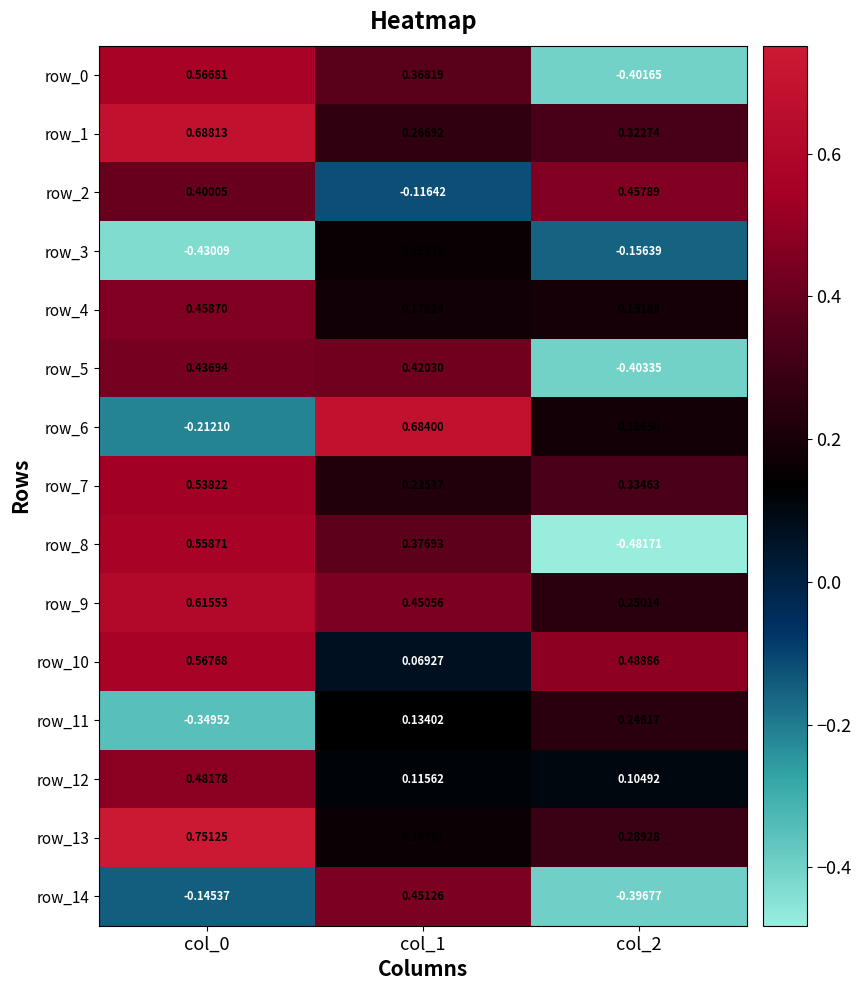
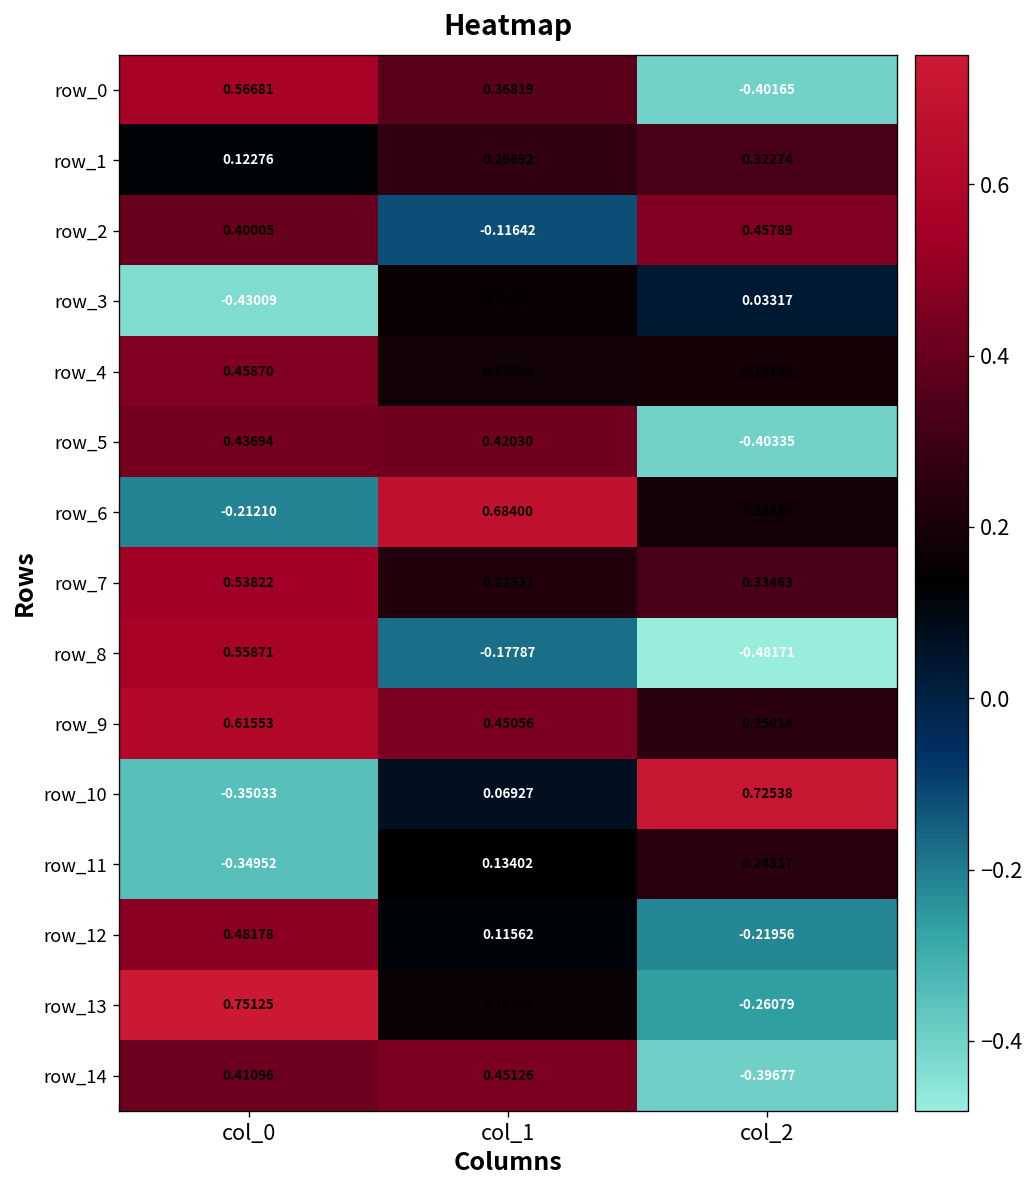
  {
    "row_0": {
      "col_0": 0.56681,
      "col_1": 0.36819,
      "col_2": -0.40165
    },
    "row_1": {
-     "col_0": 0.68813,
+     "col_0": 0.12276,
      "col_1": 0.26692,
      "col_2": 0.32274
    },
    "row_2": {
      "col_0": 0.40005,
      "col_1": -0.11642,
      "col_2": 0.45789
    },
    "row_3": {
      "col_0": -0.43009,
-     "col_2": -0.15639
+     "col_2": 0.03317
    },
    "row_4": {
      "col_0": 0.45870
    },
    "row_5": {
      "col_0": 0.43694,
      "col_1": 0.42030,
      "col_2": -0.40335
    },
    "row_6": {
      "col_0": -0.21210,
      "col_1": 0.68400
    },
    "row_7": {
      "col_0": 0.53822,
      "col_2": 0.33463
    },
    "row_8": {
      "col_0": 0.55871,
-     "col_1": 0.37693,
+     "col_1": -0.17787,
      "col_2": -0.48171
    },
    "row_9": {
      "col_0": 0.61553,
      "col_1": 0.45056
    },
    "row_10": {
-     "col_0": 0.56768,
+     "col_0": -0.35033,
      "col_1": 0.06927,
-     "col_2": 0.48886
+     "col_2": 0.72538
    },
    "row_11": {
      "col_0": -0.34952,
      "col_1": 0.13402
    },
    "row_12": {
      "col_0": 0.48178,
      "col_1": 0.11562,
-     "col_2": 0.10492
+     "col_2": -0.21956
    },
    "row_13": {
      "col_0": 0.75125,
-     "col_2": 0.28928
+     "col_2": -0.26079
    },
    "row_14": {
-     "col_0": -0.14537,
+     "col_0": 0.41096,
      "col_1": 0.45126,
      "col_2": -0.39677
    }
  }
